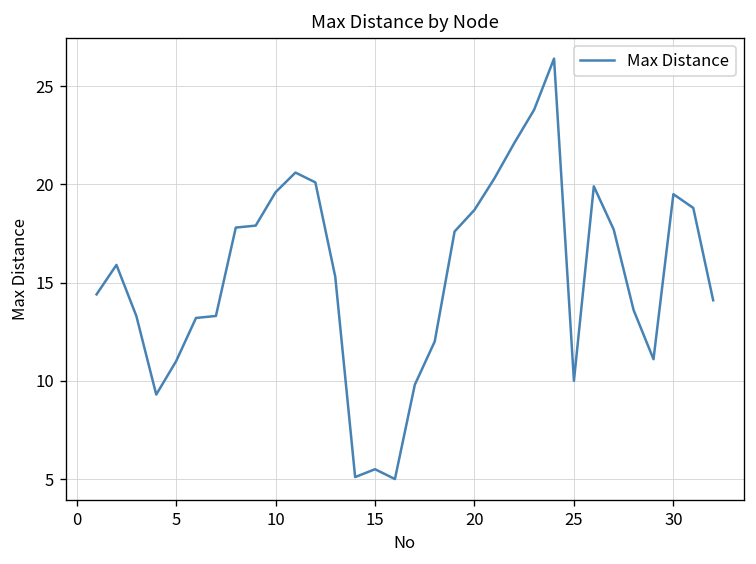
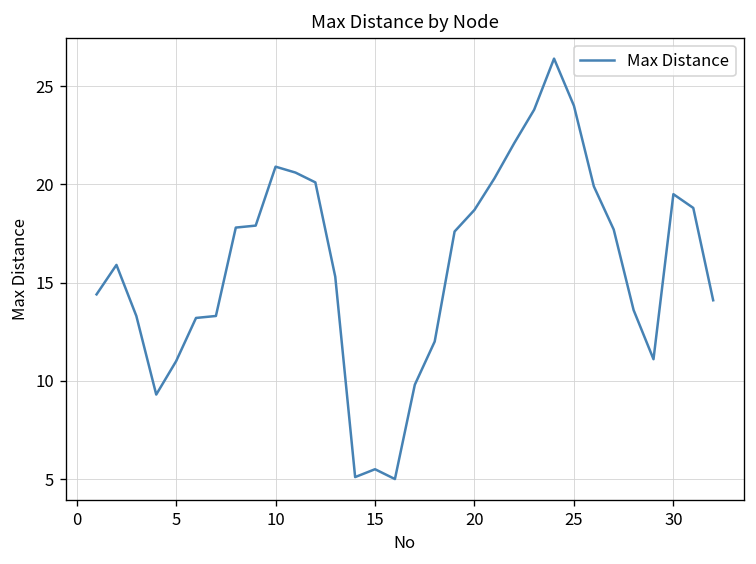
  {
    "5": 11.0,
-   "10": 19.6,
+   "10": 20.9,
    "15": 5.5,
    "20": 18.7,
-   "25": 10,
+   "25": 24,
    "30": 19.5
  }
